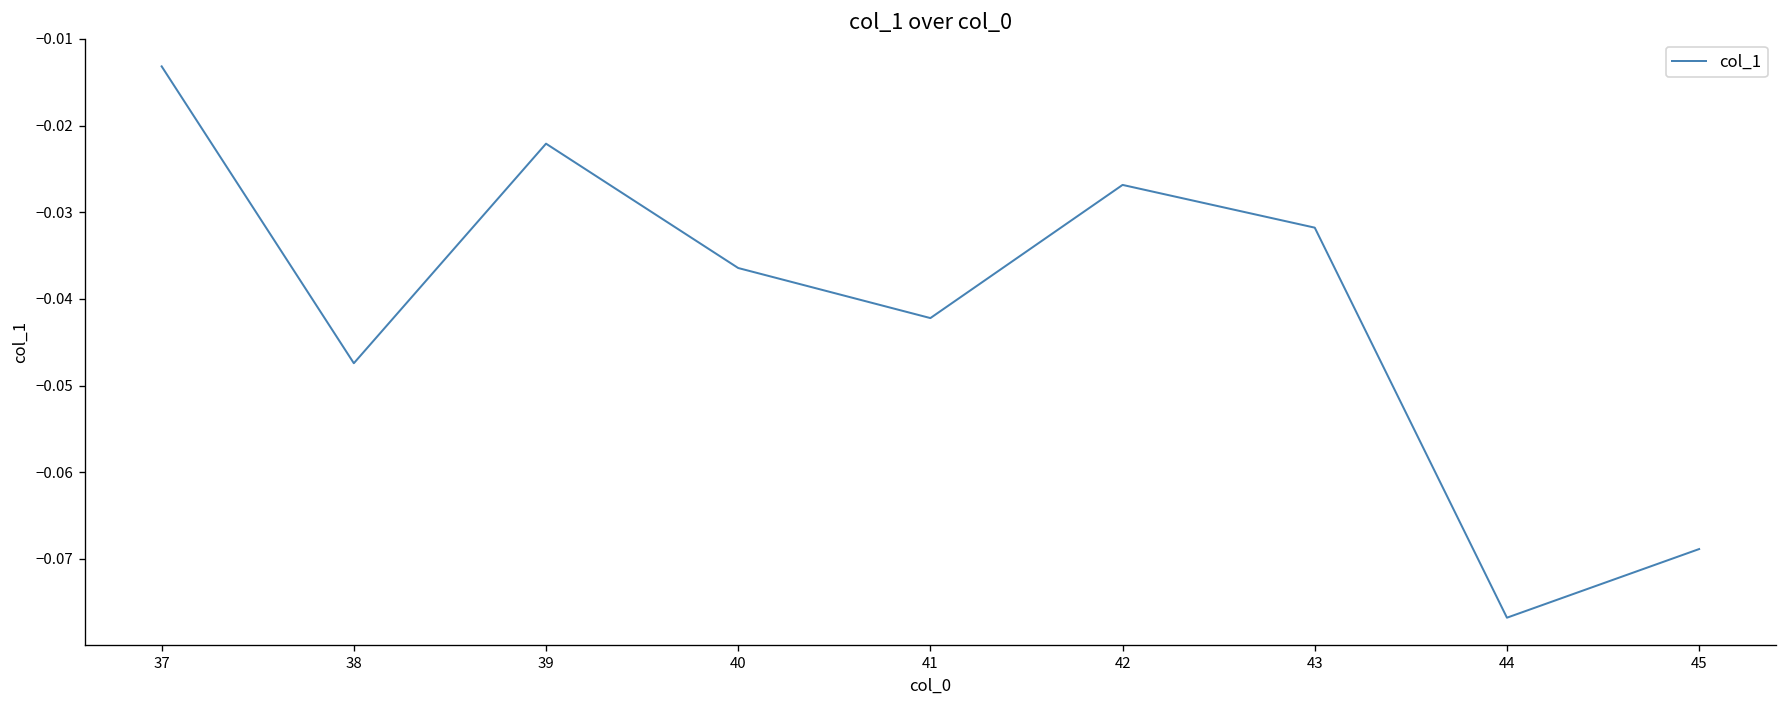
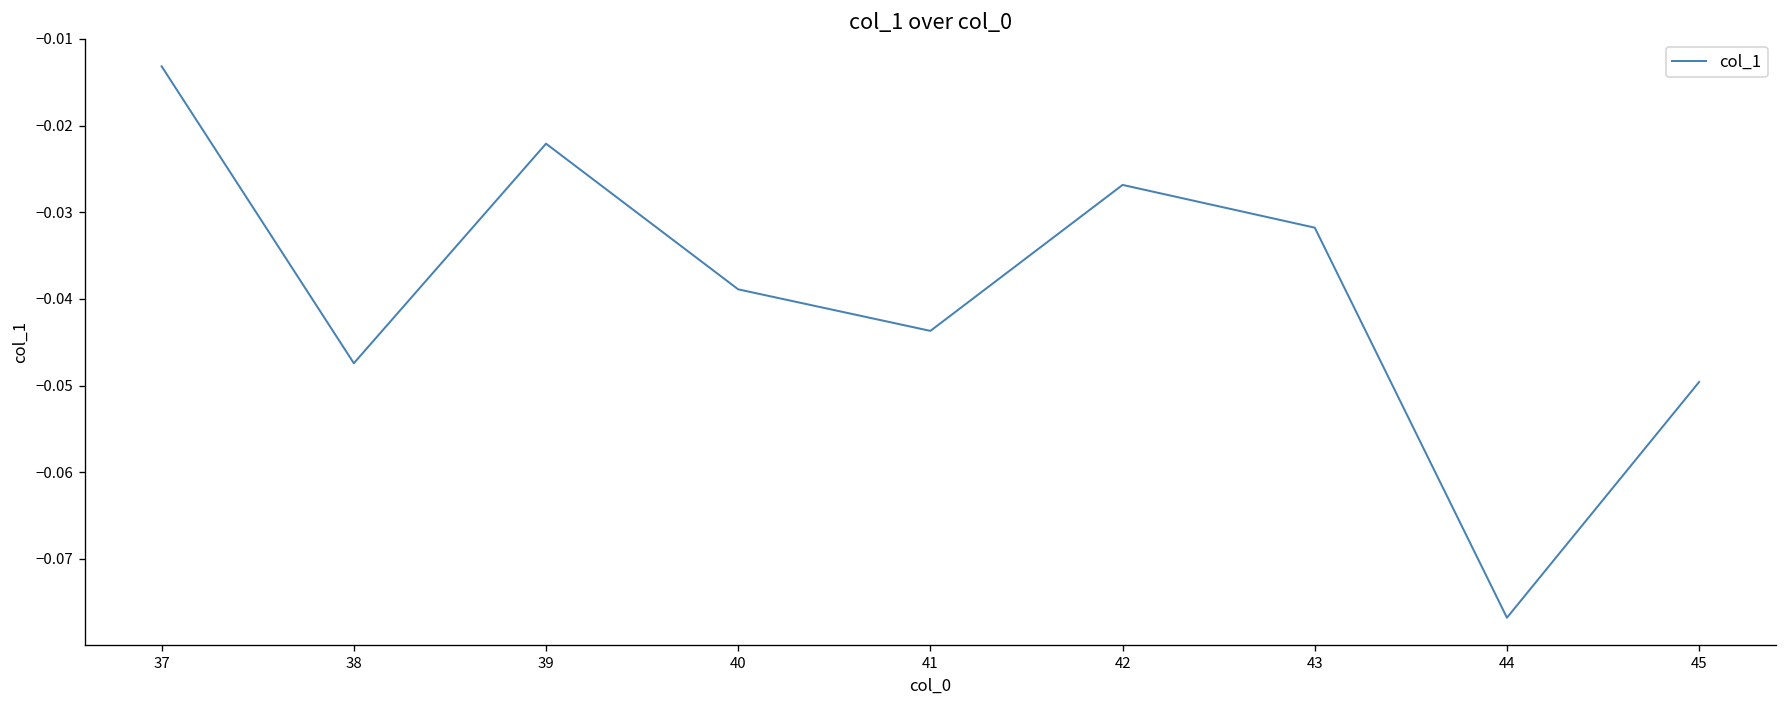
  {
    "37": -0.013,
    "38": -0.047,
    "39": -0.022,
-   "40": -0.036,
-   "41": -0.042,
+   "40": -0.039,
+   "41": -0.044,
    "42": -0.027,
    "43": -0.032,
    "44": -0.077,
-   "45": -0.069
+   "45": -0.050
  }
